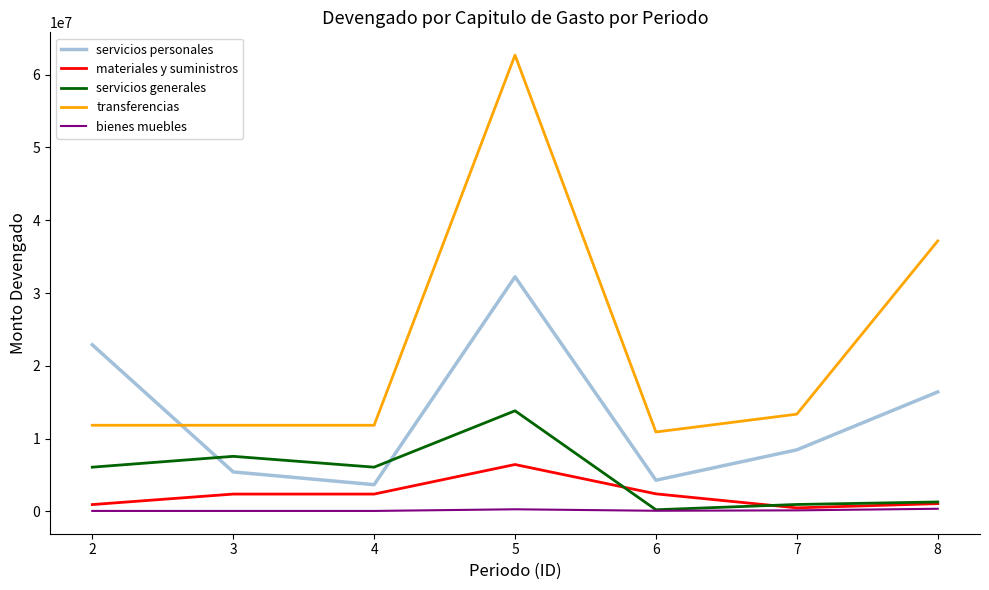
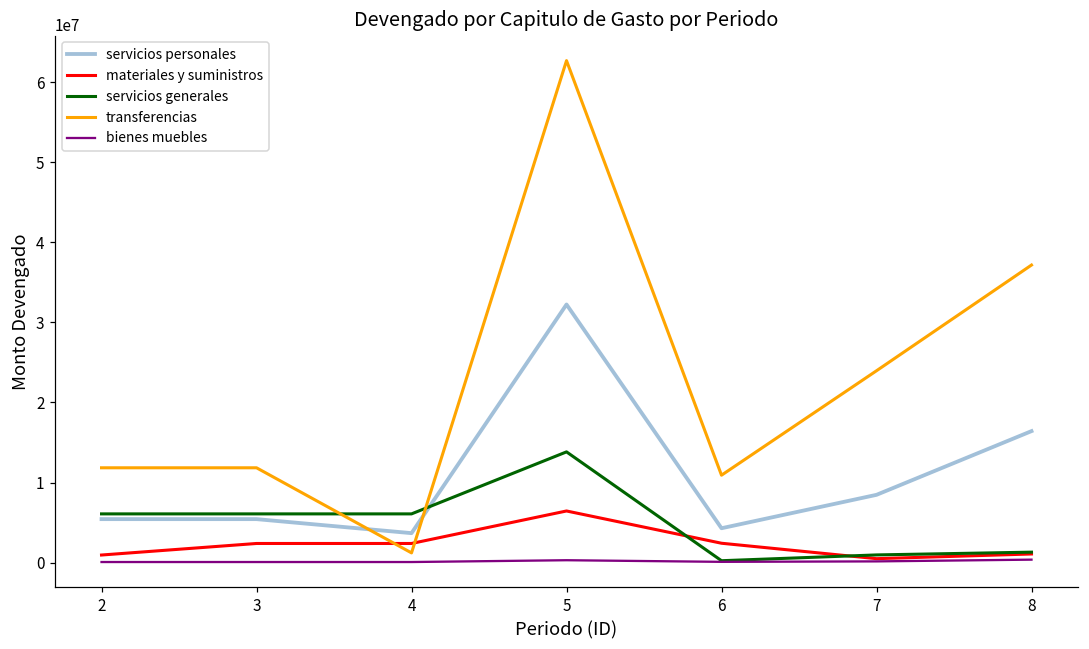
  {
    "servicios personales": {
-     "2": 23000000,
+     "2": 5000000,
      "3": 5000000,
      "4": 4000000,
      "5": 32000000,
      "6": 4000000,
      "7": 8000000,
      "8": 16000000
    },
    "materiales y suministros": {
      "2": 1000000,
      "3": 2000000,
      "4": 2000000,
      "5": 6000000,
      "6": 2000000
    },
    "servicios generales": {
      "2": 6000000,
-     "3": 8000000,
+     "3": 6000000,
      "4": 6000000,
      "5": 14000000,
      "7": 1000000
    },
    "transferencias": {
      "2": 12000000,
      "3": 12000000,
-     "4": 12000000,
+     "4": 1000000,
      "5": 63000000,
      "6": 11000000,
-     "7": 13000000,
+     "7": 24000000,
      "8": 37000000
    },
    "bienes muebles": {
      "2": 0,
      "3": 0,
      "4": 0,
      "5": 0,
      "8": 0
    }
  }
